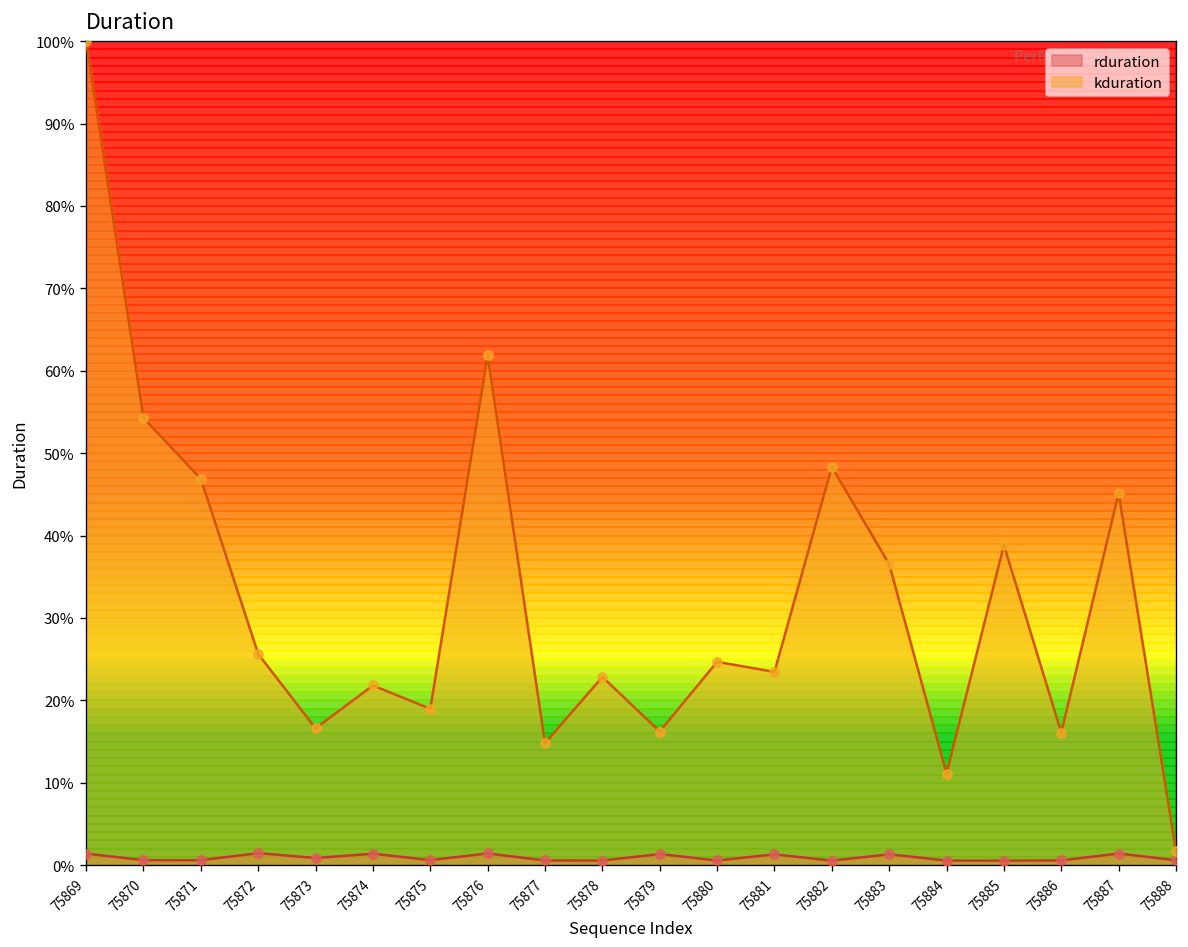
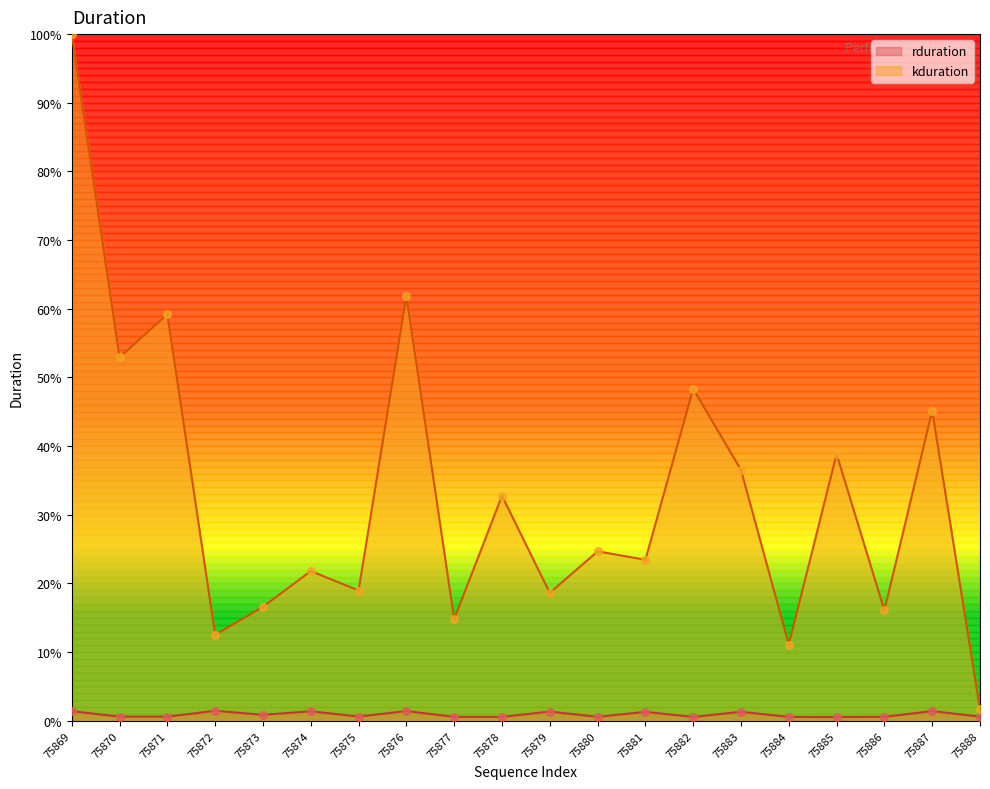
  {
    "rduration": {
      "75869": "1%",
      "75870": "1%",
      "75871": "1%",
      "75872": "1%",
      "75873": "1%",
      "75874": "1%",
      "75875": "1%",
      "75876": "1%",
      "75877": "1%",
      "75878": "1%",
      "75879": "1%",
      "75880": "1%",
      "75881": "1%",
      "75882": "1%",
      "75883": "1%",
      "75884": "1%",
      "75885": "1%",
      "75886": "1%",
      "75887": "1%",
      "75888": "1%"
    },
    "kduration": {
      "75869": "100%",
-     "75870": "54%",
-     "75871": "47%",
-     "75872": "26%",
+     "75870": "53%",
+     "75871": "59%",
+     "75872": "13%",
      "75873": "17%",
      "75874": "22%",
      "75875": "19%",
      "75876": "62%",
      "75877": "15%",
-     "75878": "23%",
-     "75879": "16%",
+     "75878": "33%",
+     "75879": "19%",
      "75880": "25%",
      "75881": "23%",
      "75882": "48%",
      "75883": "37%",
      "75884": "11%",
      "75885": "39%",
      "75886": "16%",
      "75887": "45%",
      "75888": "2%"
    }
  }
